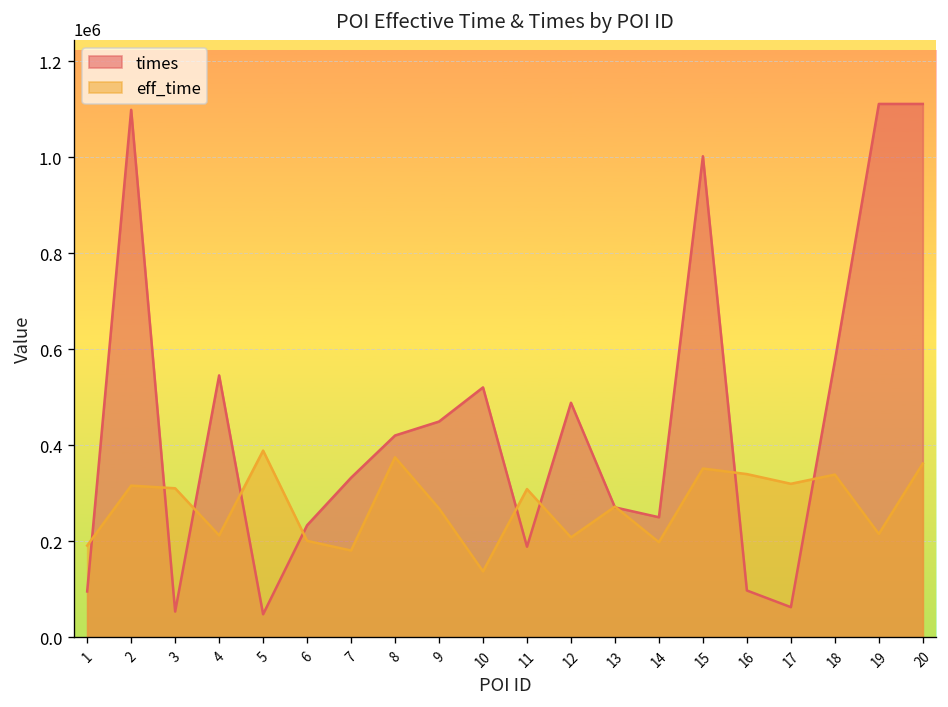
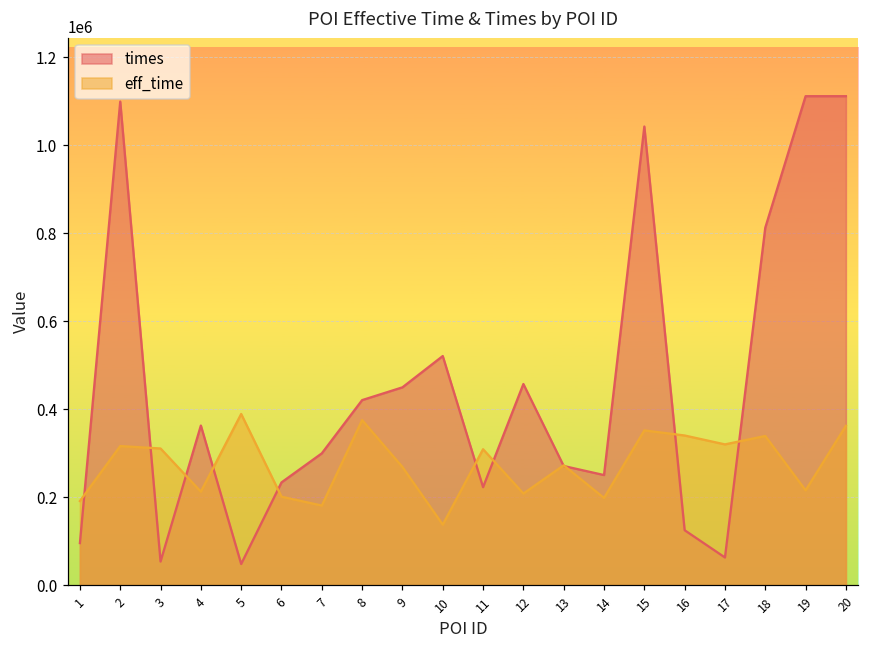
  {
    "times": {
      "1": 100000,
      "2": 1100000,
      "3": 50000,
-     "4": 550000,
+     "4": 360000,
      "5": 50000,
      "6": 230000,
-     "7": 330000,
+     "7": 300000,
      "8": 420000,
      "9": 450000,
      "10": 520000,
-     "11": 190000,
-     "12": 490000,
+     "11": 220000,
+     "12": 460000,
      "14": 250000,
-     "15": 1000000,
-     "16": 100000,
+     "15": 1040000,
+     "16": 120000,
      "17": 60000,
-     "18": 580000,
+     "18": 810000,
      "19": 1110000,
      "20": 1110000
    },
    "eff_time": {
      "1": 190000,
      "2": 320000,
      "3": 310000,
      "4": 210000,
      "5": 390000,
      "6": 200000,
      "7": 180000,
      "8": 380000,
      "9": 270000,
      "10": 140000,
      "11": 310000,
      "12": 210000,
      "14": 200000,
      "15": 350000,
      "16": 340000,
      "17": 320000,
      "18": 340000,
      "19": 220000,
      "20": 360000
    }
  }
